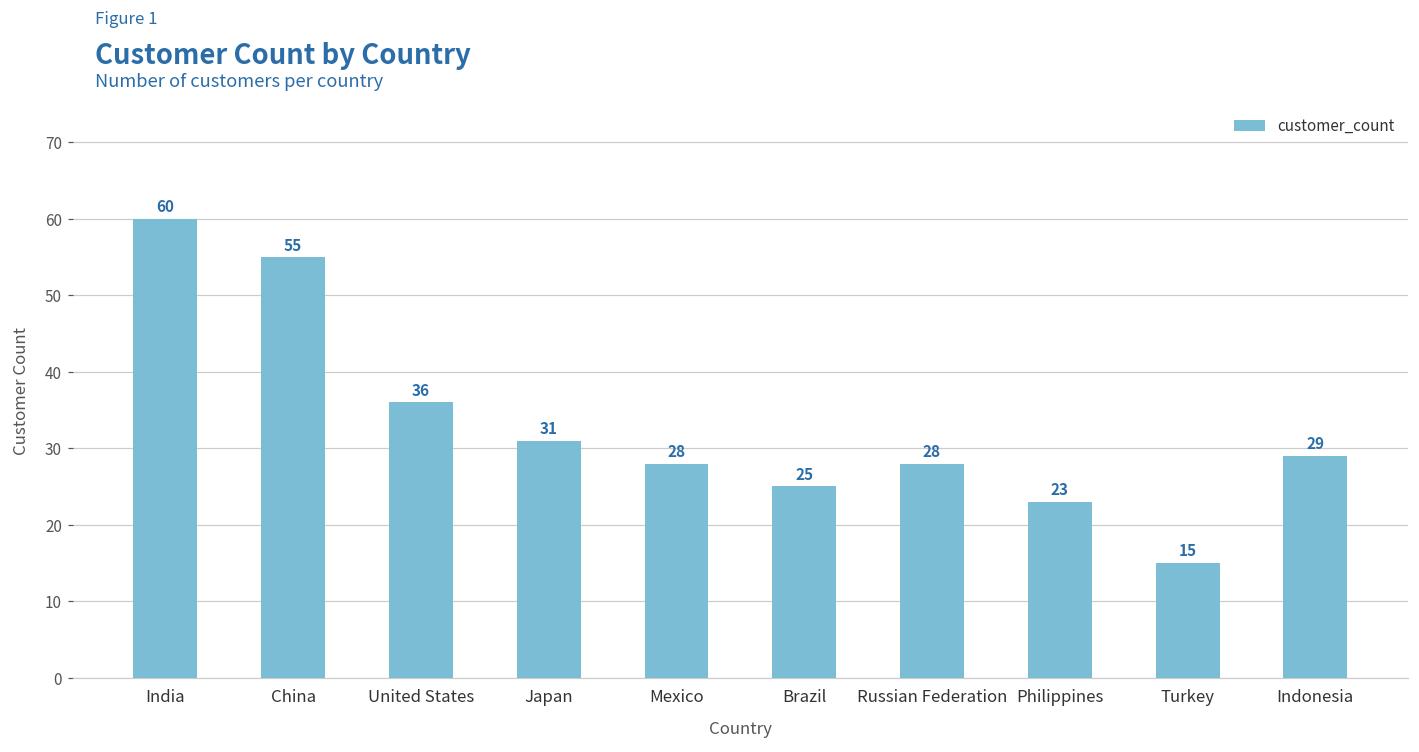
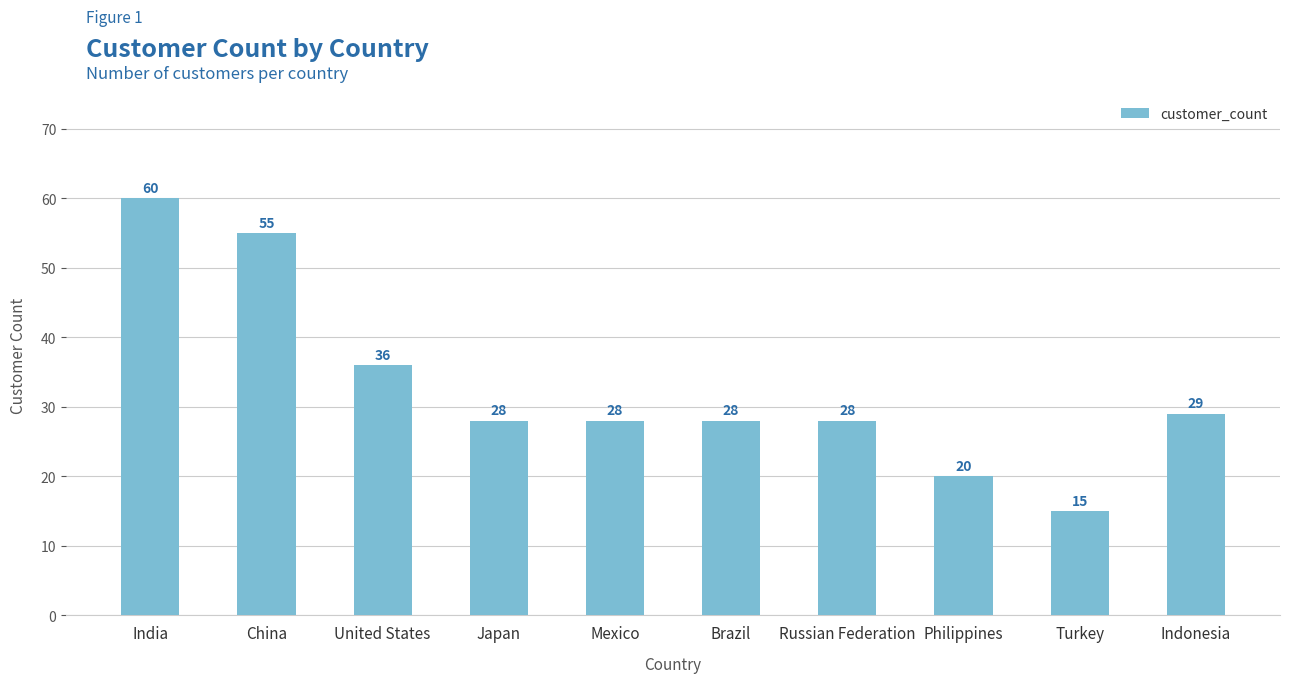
  {
    "India": 60,
    "China": 55,
    "United States": 36,
-   "Japan": 31,
+   "Japan": 28,
    "Mexico": 28,
-   "Brazil": 25,
+   "Brazil": 28,
    "Russian Federation": 28,
-   "Philippines": 23,
+   "Philippines": 20,
    "Turkey": 15,
    "Indonesia": 29
  }
